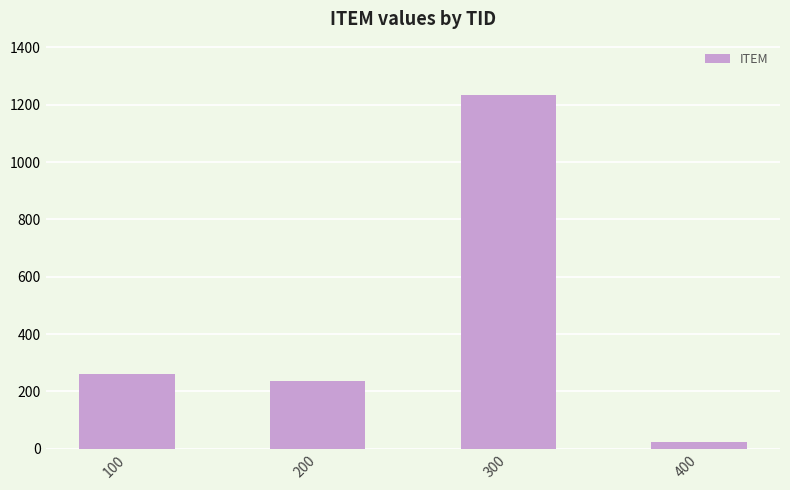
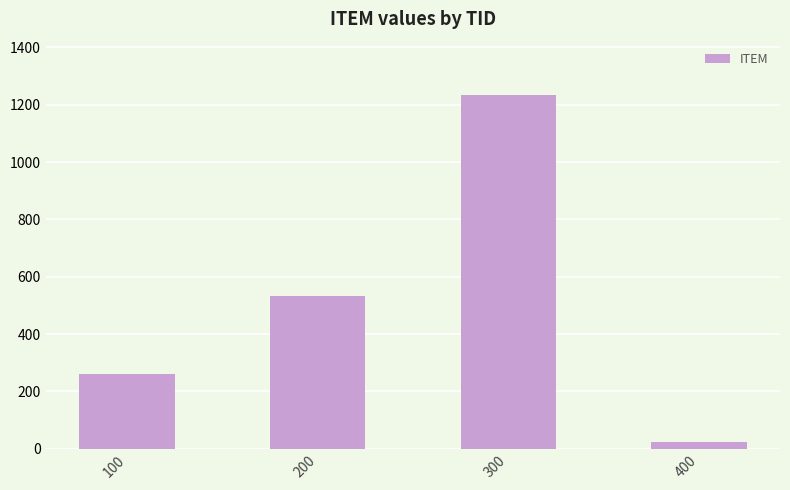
  {
    "100": 260,
-   "200": 240,
+   "200": 530,
    "300": 1240,
    "400": 30
  }
